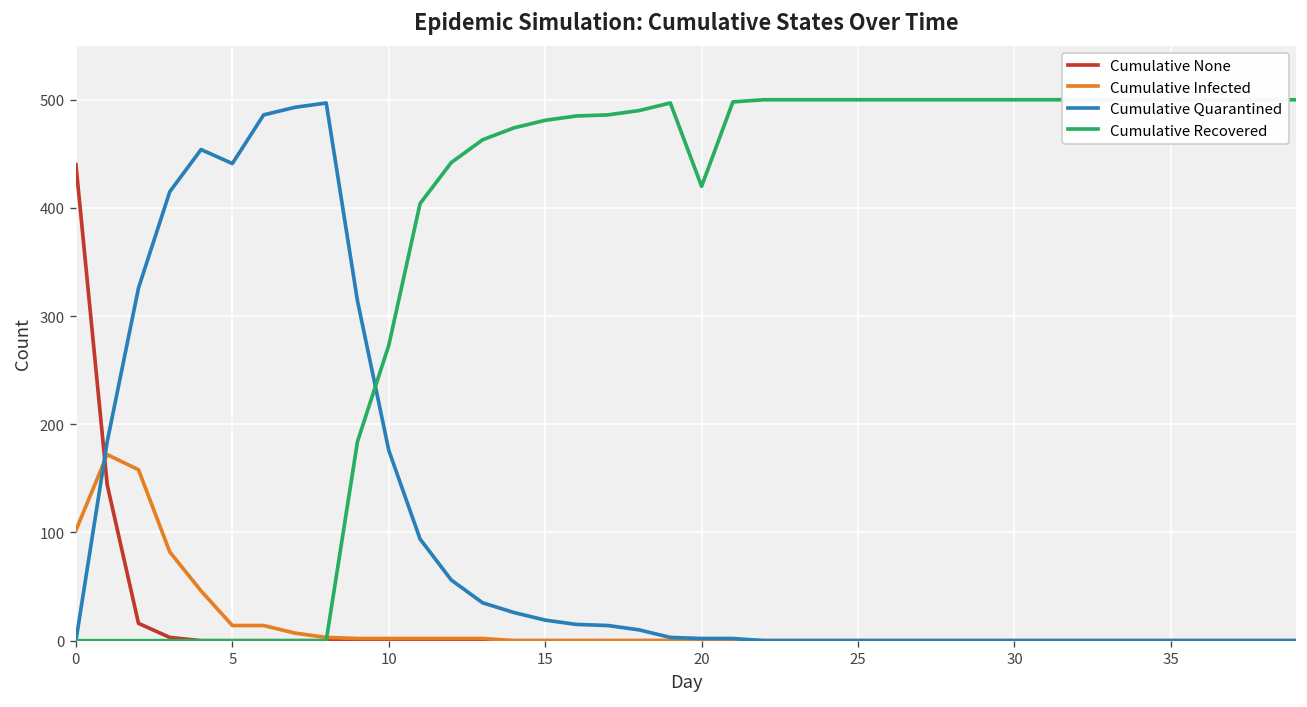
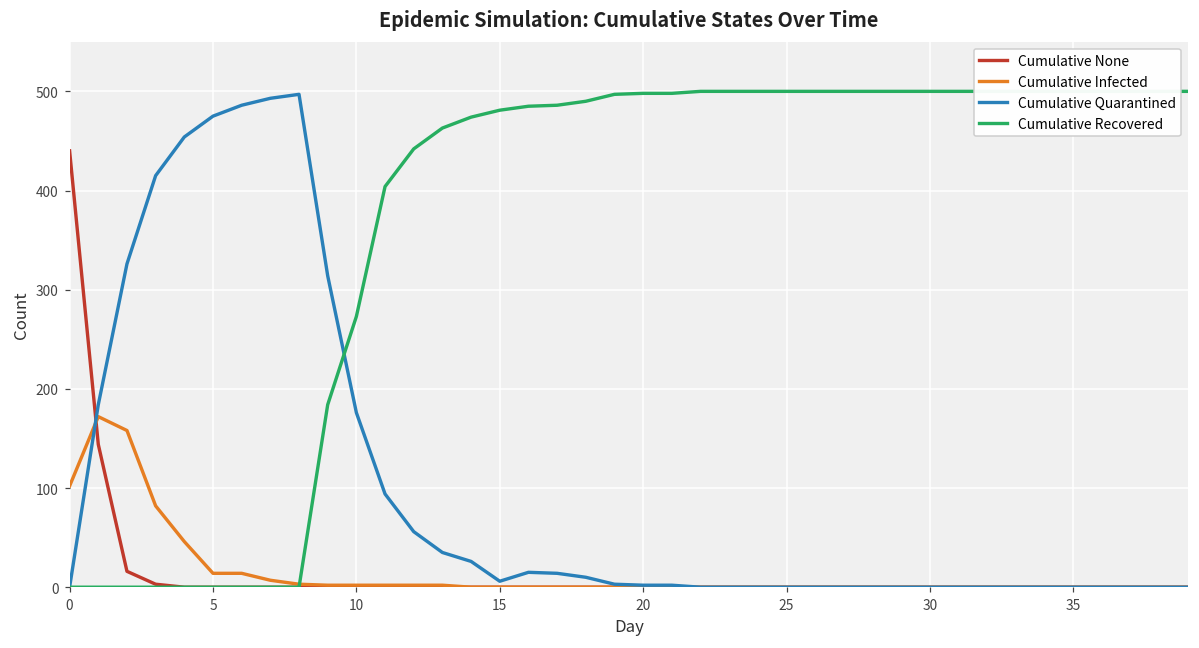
  {
    "Cumulative None": {
      "0": 440
    },
    "Cumulative Infected": {
      "0": 100,
      "5": 10
    },
    "Cumulative Quarantined": {
-     "5": 440,
+     "5": 480,
      "10": 180,
-     "15": 20
+     "15": 10
    },
    "Cumulative Recovered": {
      "10": 270,
      "15": 480,
-     "20": 420,
+     "20": 500,
      "25": 500,
      "30": 500
    }
  }
